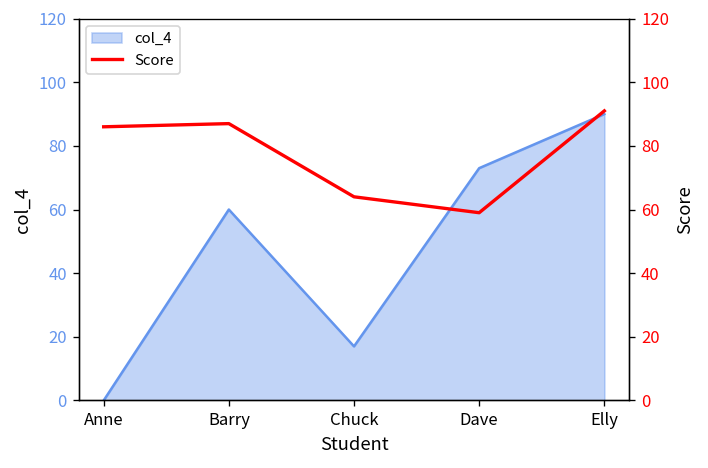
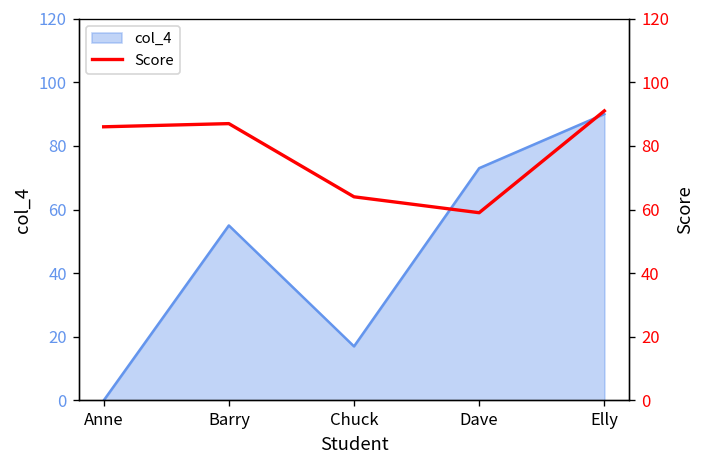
  {
    "col_4": {
      "Anne": 0,
-     "Barry": 60,
+     "Barry": 55,
      "Chuck": 17,
      "Dave": 73,
      "Elly": 90
    },
    "Score": {
      "Anne": 86,
      "Barry": 87,
      "Chuck": 64,
      "Dave": 59,
      "Elly": 91
    }
  }
